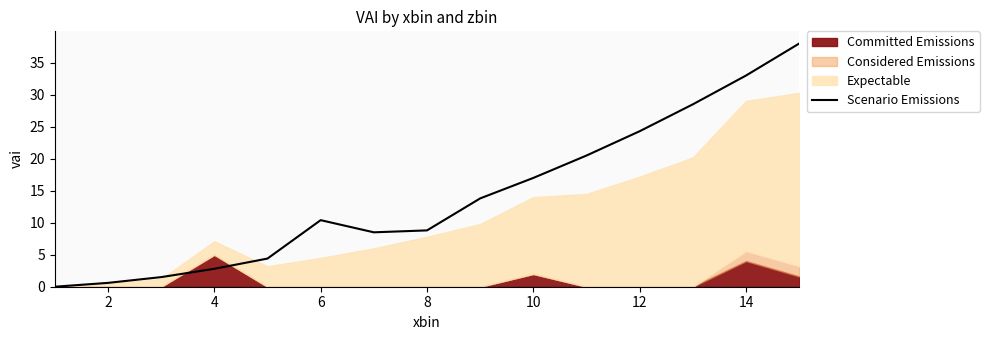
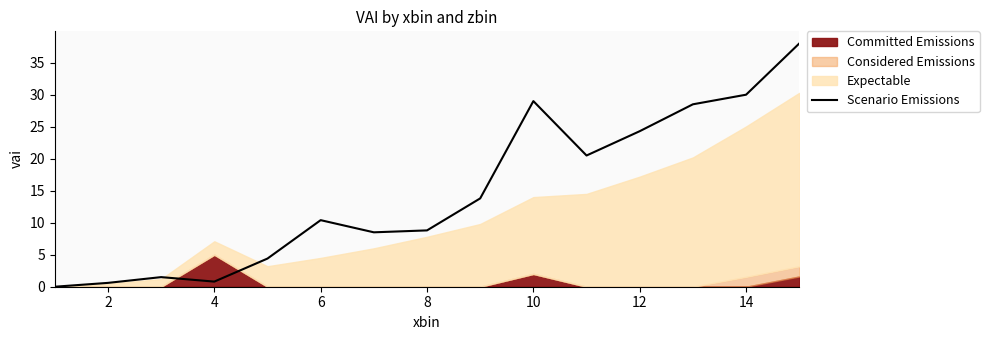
  {
    "Scenario Emissions": {
-     "4": 3,
+     "4": 1,
      "6": 10,
      "8": 9,
-     "10": 17,
+     "10": 29,
      "12": 24,
-     "14": 33
+     "14": 30
    },
    "Committed Emissions": {
-     "14": 4
+     "14": 0
    }
  }
